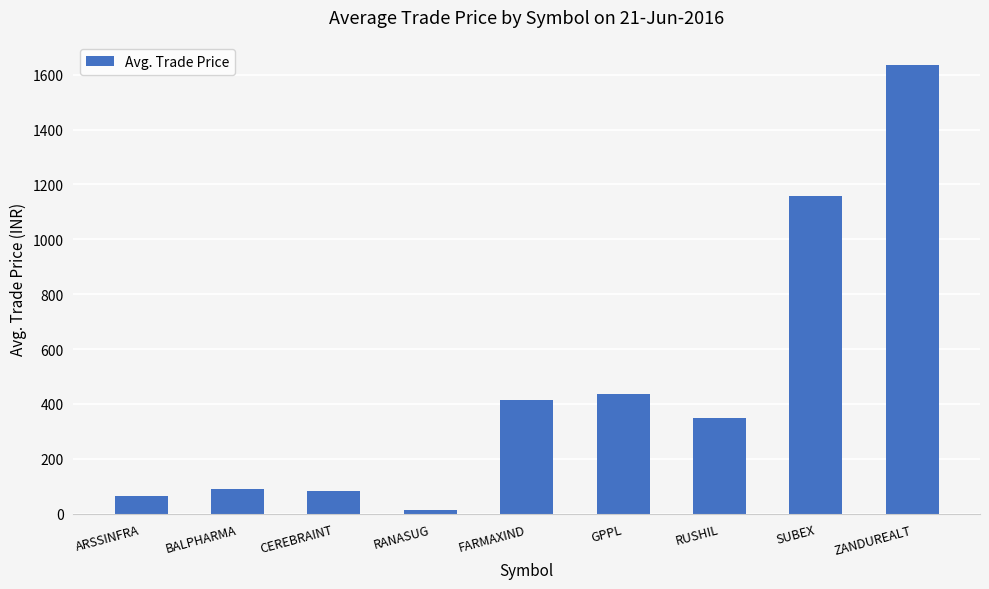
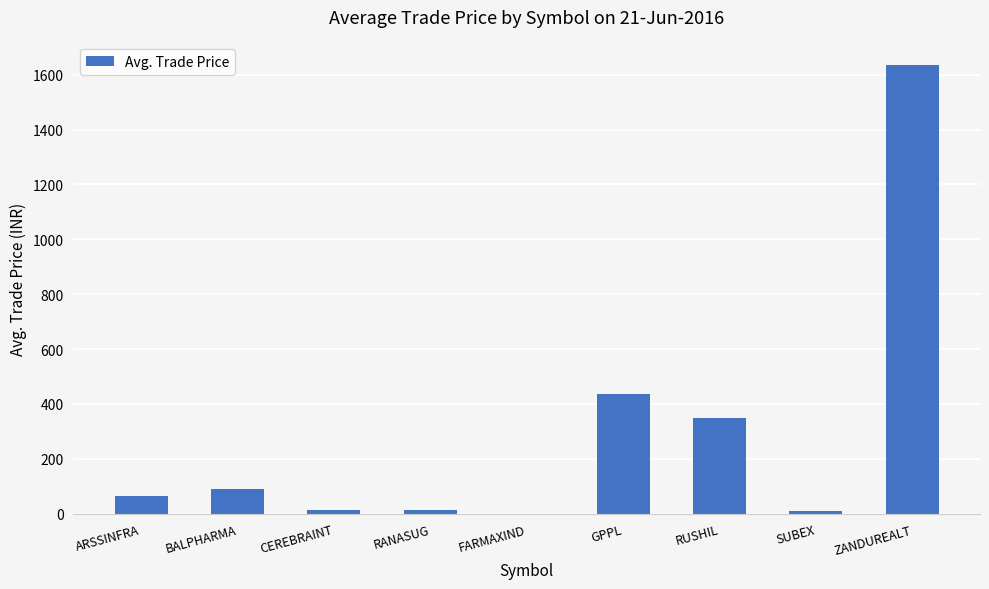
  {
    "ARSSINFRA": 60,
    "BALPHARMA": 90,
-   "CEREBRAINT": 80,
+   "CEREBRAINT": 10,
    "RANASUG": 10,
-   "FARMAXIND": 410,
+   "FARMAXIND": 0,
    "GPPL": 430,
    "RUSHIL": 350,
-   "SUBEX": 1160,
+   "SUBEX": 10,
    "ZANDUREALT": 1640
  }
